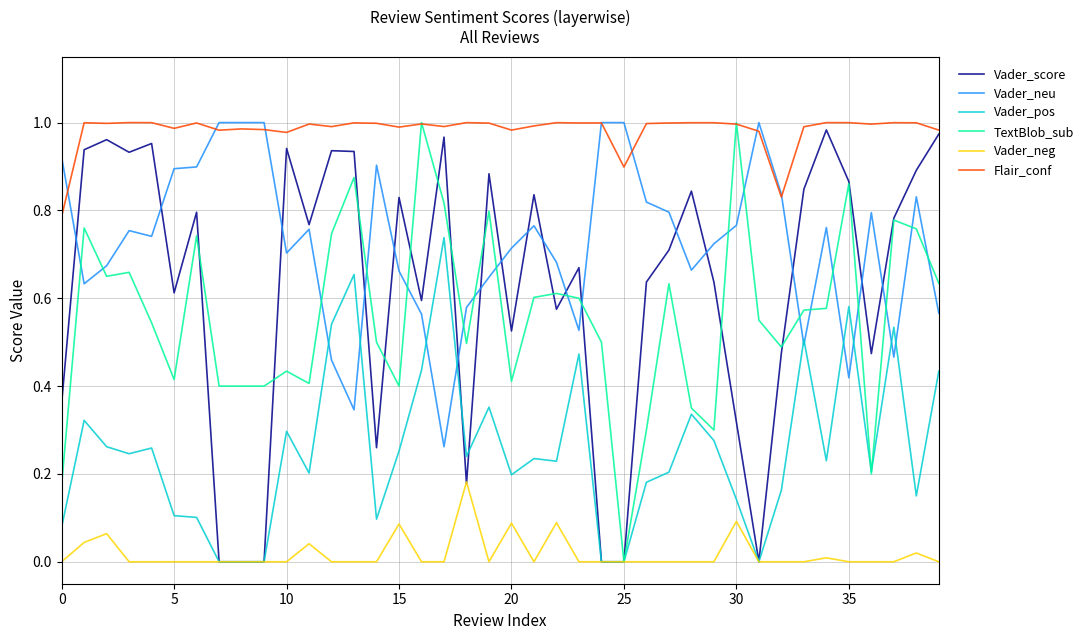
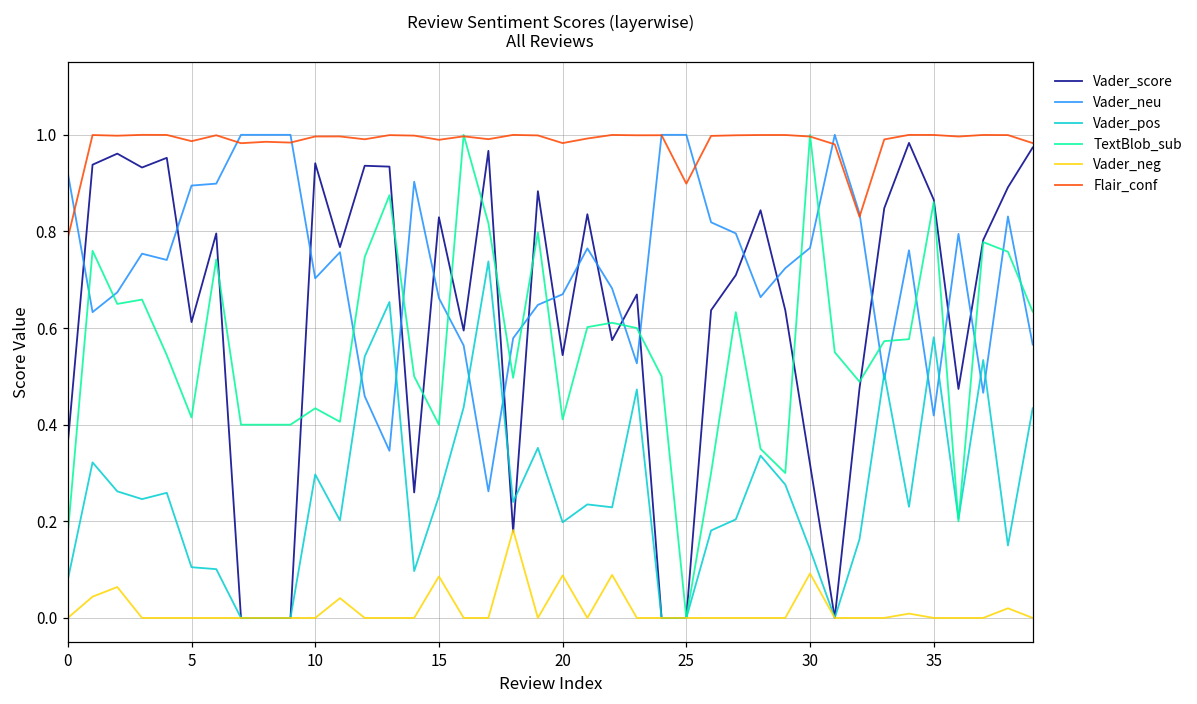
  {
    "Vader_score": {
      "0": 0.36,
      "5": 0.61,
      "10": 0.94,
      "15": 0.83,
-     "20": 0.53,
+     "20": 0.54,
      "30": 0.32
    },
    "Vader_neu": {
      "0": 0.92,
      "5": 0.90,
      "10": 0.70,
      "15": 0.66,
-     "20": 0.71,
+     "20": 0.67,
      "25": 1.00,
      "30": 0.77,
      "35": 0.42
    },
    "Vader_pos": {
      "0": 0.08,
      "5": 0.11,
      "10": 0.30,
      "15": 0.25,
      "20": 0.20,
      "30": 0.14,
      "35": 0.58
    },
    "TextBlob_sub": {
      "0": 0.18,
      "5": 0.42,
      "10": 0.43,
      "15": 0.40,
      "20": 0.41
    },
    "Vader_neg": {
      "0": 0.00,
      "5": 0.00,
      "10": 0.00,
      "15": 0.09,
      "20": 0.09,
      "30": 0.09,
      "35": 0.00
    },
    "Flair_conf": {
      "0": 0.79,
      "5": 0.99,
-     "10": 0.98,
+     "10": 1.00,
      "15": 0.99,
      "20": 0.98,
      "25": 0.90,
      "35": 1.00
    }
  }
